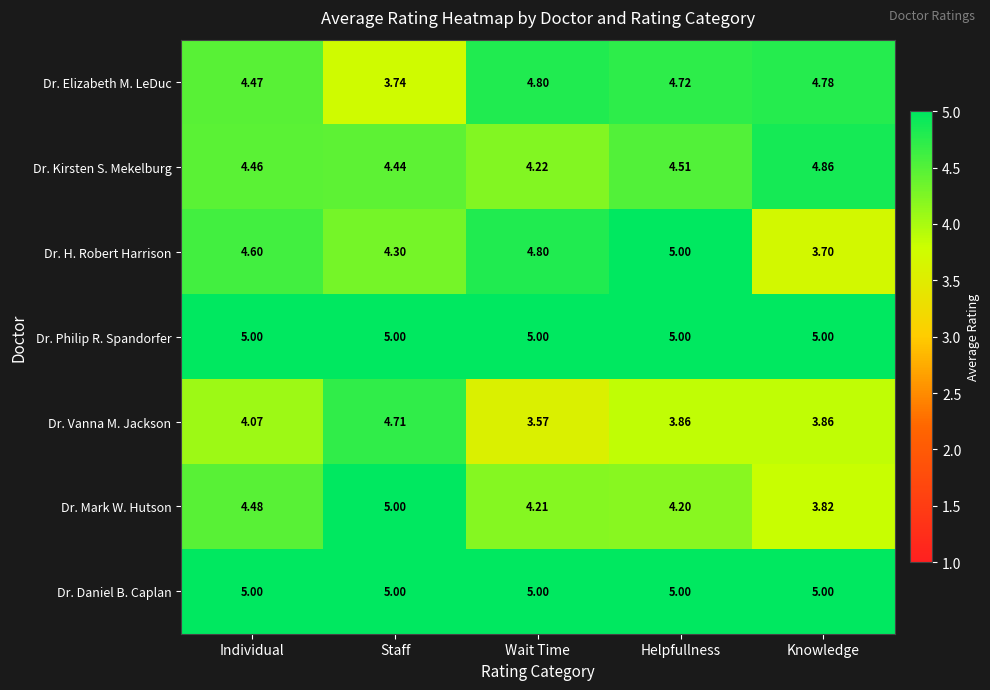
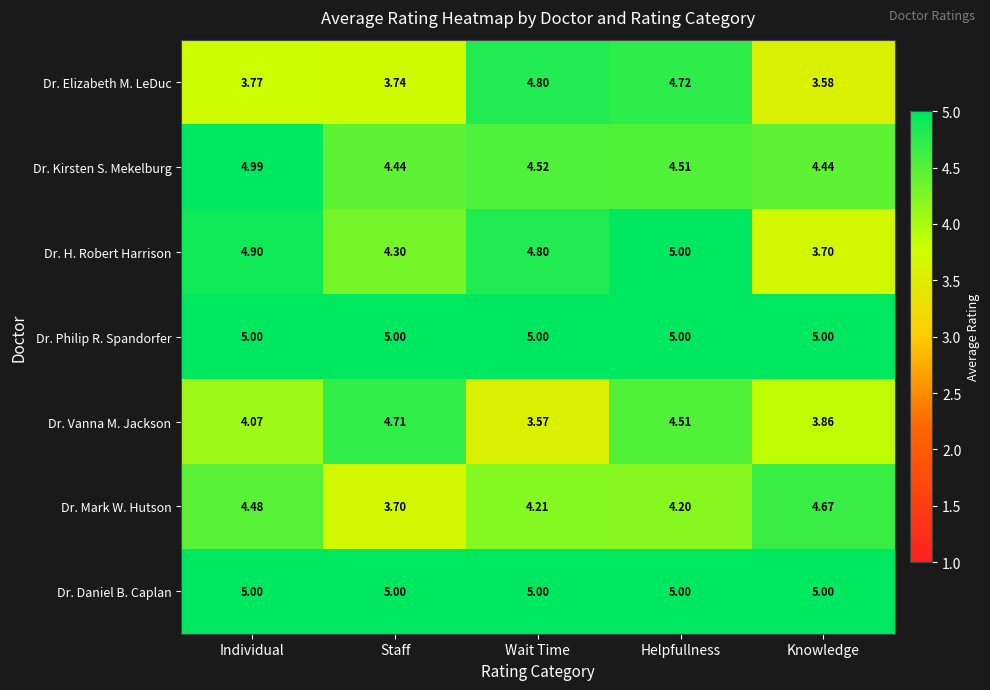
  {
    "Dr. Elizabeth M. LeDuc": {
-     "Individual": 4.47,
+     "Individual": 3.77,
      "Staff": 3.74,
      "Wait Time": 4.80,
      "Helpfullness": 4.72,
-     "Knowledge": 4.78
+     "Knowledge": 3.58
    },
    "Dr. Kirsten S. Mekelburg": {
-     "Individual": 4.46,
+     "Individual": 4.99,
      "Staff": 4.44,
-     "Wait Time": 4.22,
+     "Wait Time": 4.52,
      "Helpfullness": 4.51,
-     "Knowledge": 4.86
+     "Knowledge": 4.44
    },
    "Dr. H. Robert Harrison": {
-     "Individual": 4.60,
+     "Individual": 4.90,
      "Staff": 4.30,
      "Wait Time": 4.80,
      "Helpfullness": 5.00,
      "Knowledge": 3.70
    },
    "Dr. Philip R. Spandorfer": {
      "Individual": 5.00,
      "Staff": 5.00,
      "Wait Time": 5.00,
      "Helpfullness": 5.00,
      "Knowledge": 5.00
    },
    "Dr. Vanna M. Jackson": {
      "Individual": 4.07,
      "Staff": 4.71,
      "Wait Time": 3.57,
-     "Helpfullness": 3.86,
+     "Helpfullness": 4.51,
      "Knowledge": 3.86
    },
    "Dr. Mark W. Hutson": {
      "Individual": 4.48,
-     "Staff": 5.00,
+     "Staff": 3.70,
      "Wait Time": 4.21,
      "Helpfullness": 4.20,
-     "Knowledge": 3.82
+     "Knowledge": 4.67
    },
    "Dr. Daniel B. Caplan": {
      "Individual": 5.00,
      "Staff": 5.00,
      "Wait Time": 5.00,
      "Helpfullness": 5.00,
      "Knowledge": 5.00
    }
  }
